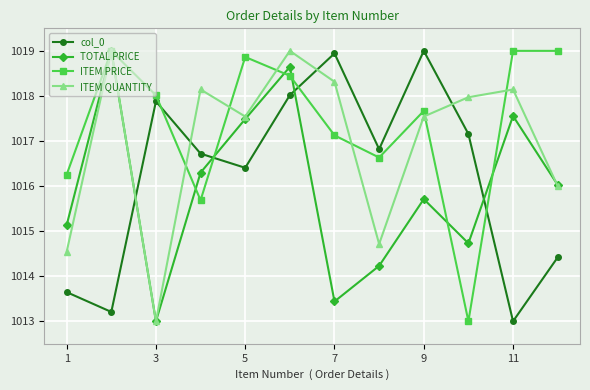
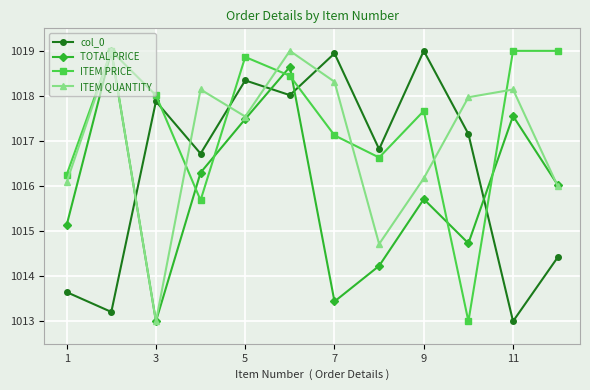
  {
    "col_0": {
      "1": 1013.6,
      "3": 1017.9,
-     "5": 1016.4,
+     "5": 1018.3,
      "7": 1018.9,
      "9": 1019.0,
      "11": 1013.0
    },
    "ITEM QUANTITY": {
-     "1": 1014.5,
+     "1": 1016.1,
      "7": 1018.3,
-     "9": 1017.5,
+     "9": 1016.2,
      "11": 1018.1
    }
  }
